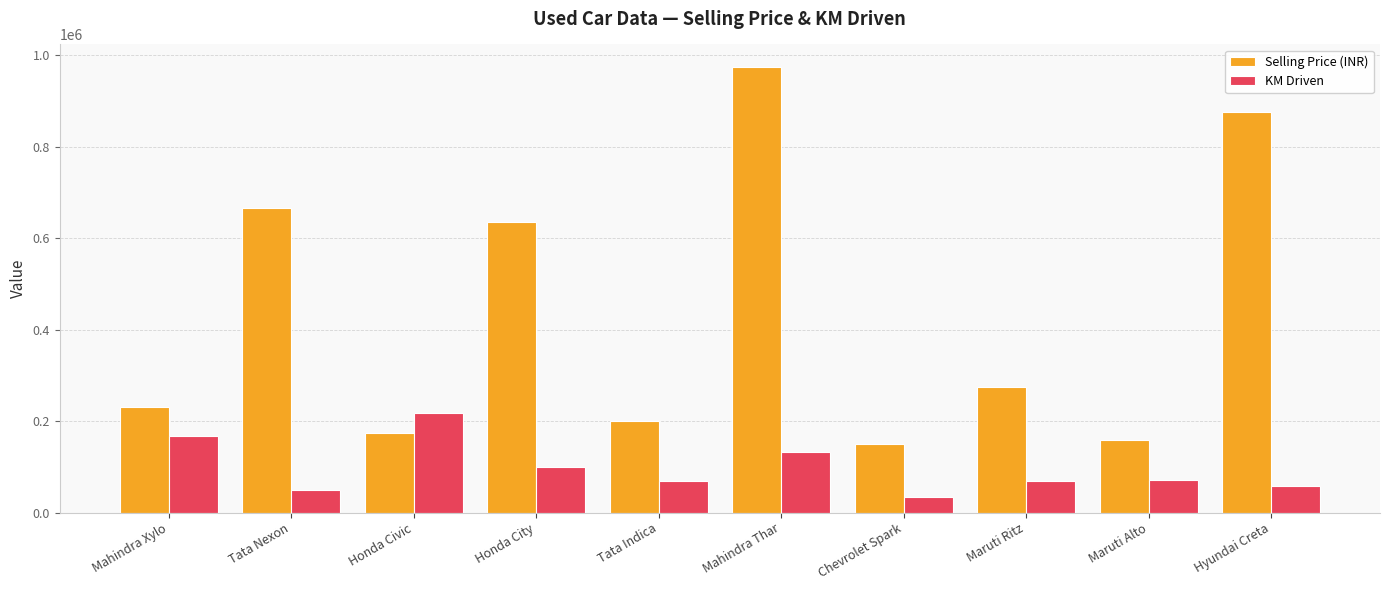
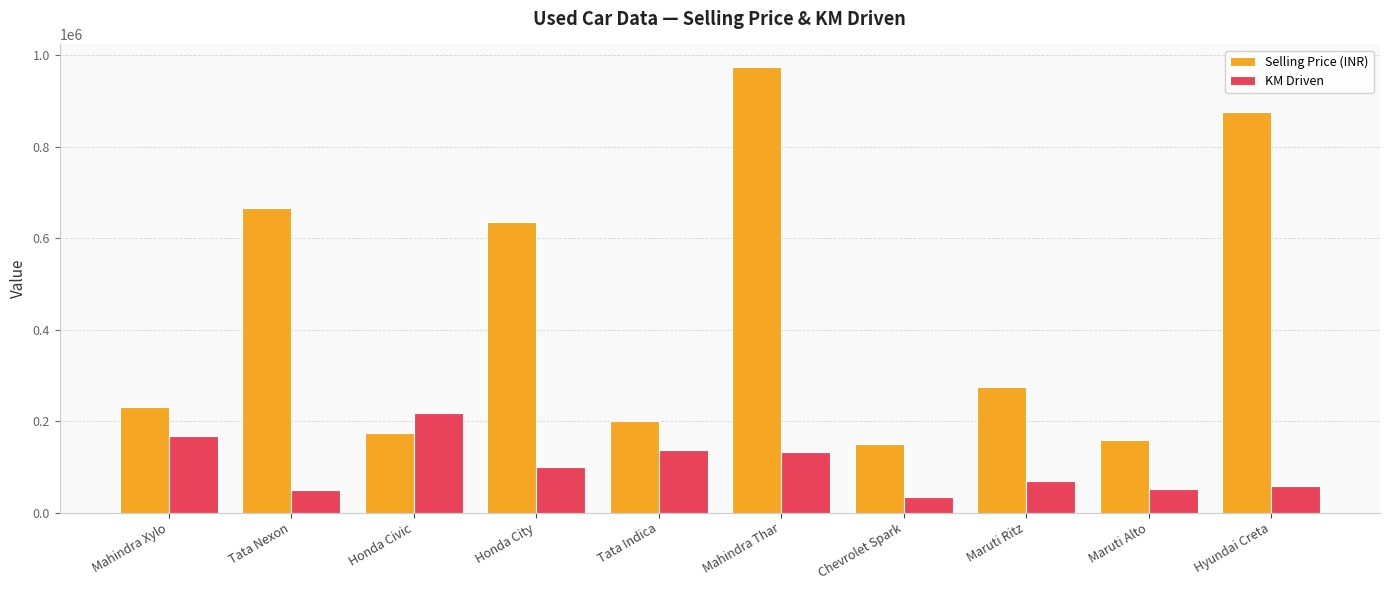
  {
    "Selling Price (INR)": {
      "Mahindra Xylo": 230000,
      "Tata Nexon": 670000,
      "Honda Civic": 180000,
      "Honda City": 640000,
      "Tata Indica": 200000,
      "Mahindra Thar": 980000,
      "Chevrolet Spark": 150000,
      "Maruti Ritz": 280000,
      "Maruti Alto": 160000,
      "Hyundai Creta": 880000
    },
    "KM Driven": {
      "Mahindra Xylo": 170000,
      "Tata Nexon": 50000,
      "Honda Civic": 220000,
      "Honda City": 100000,
-     "Tata Indica": 70000,
+     "Tata Indica": 140000,
      "Mahindra Thar": 130000,
      "Chevrolet Spark": 40000,
      "Maruti Ritz": 70000,
-     "Maruti Alto": 70000,
+     "Maruti Alto": 50000,
      "Hyundai Creta": 60000
    }
  }
